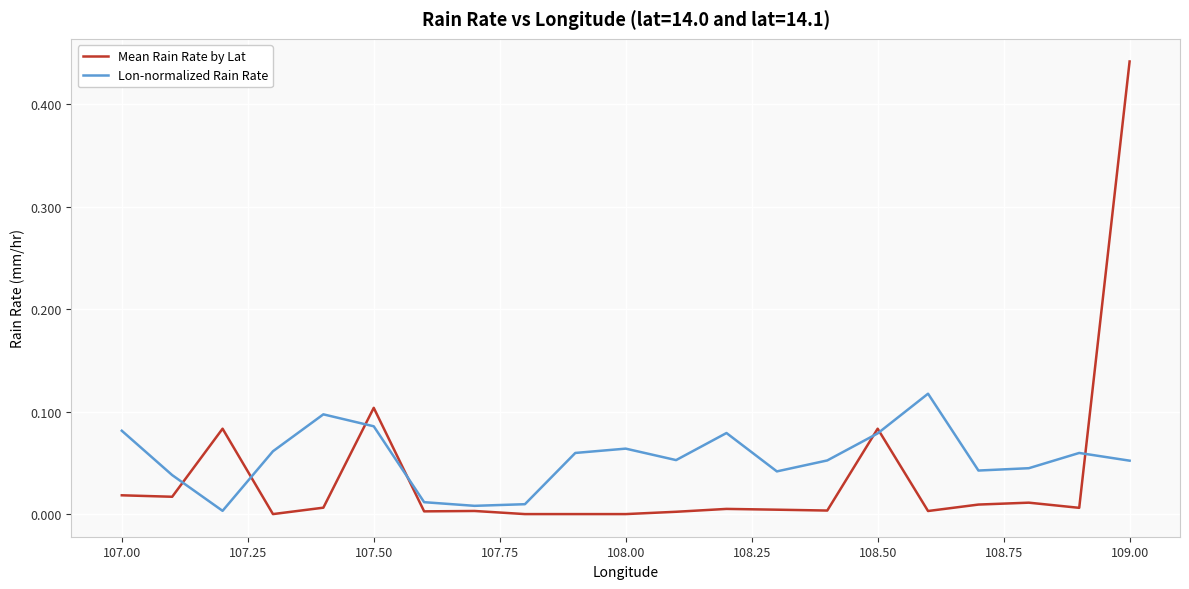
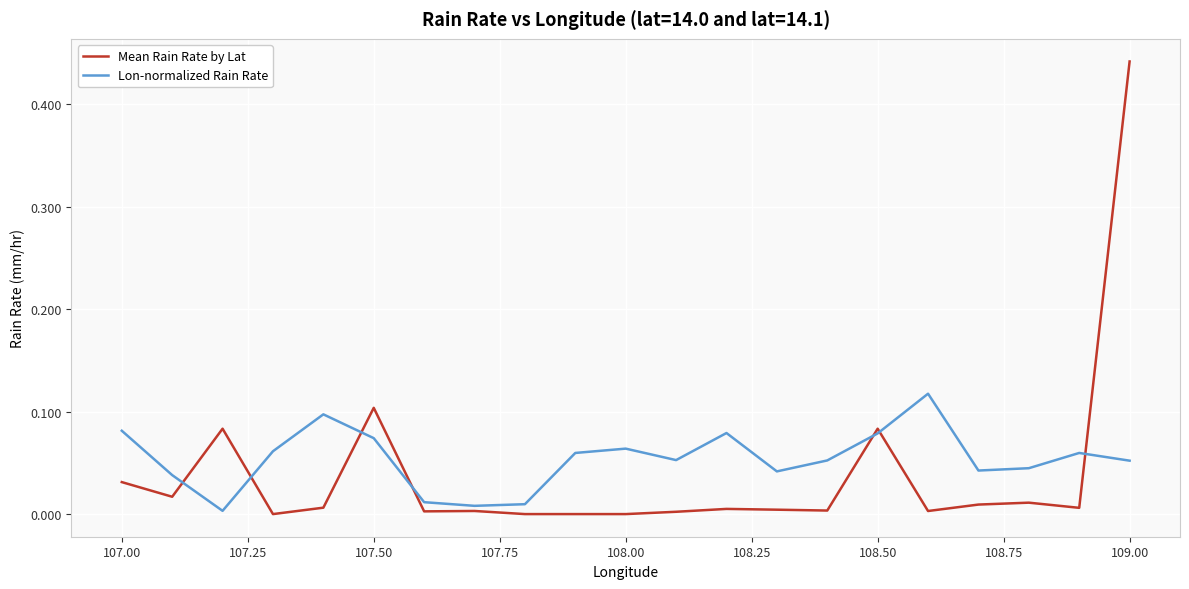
  {
    "Mean Rain Rate by Lat": {
-     "107.00": 0.018,
+     "107.00": 0.031,
      "107.50": 0.104,
      "108.00": 0.000,
      "108.50": 0.083,
      "109.00": 0.442
    },
    "Lon-normalized Rain Rate": {
      "107.00": 0.081,
-     "107.50": 0.086,
+     "107.50": 0.074,
      "108.00": 0.064,
      "108.50": 0.079,
      "109.00": 0.052
    }
  }
